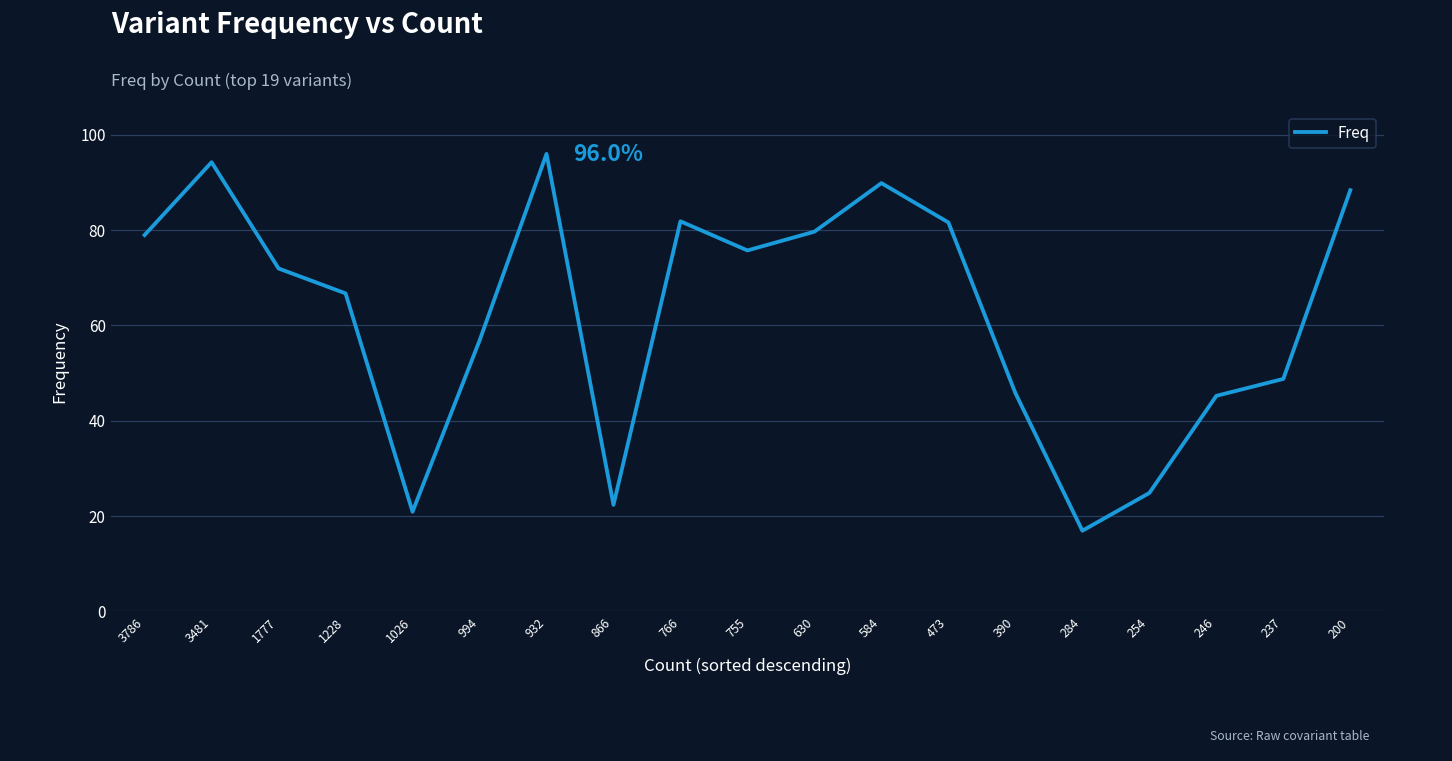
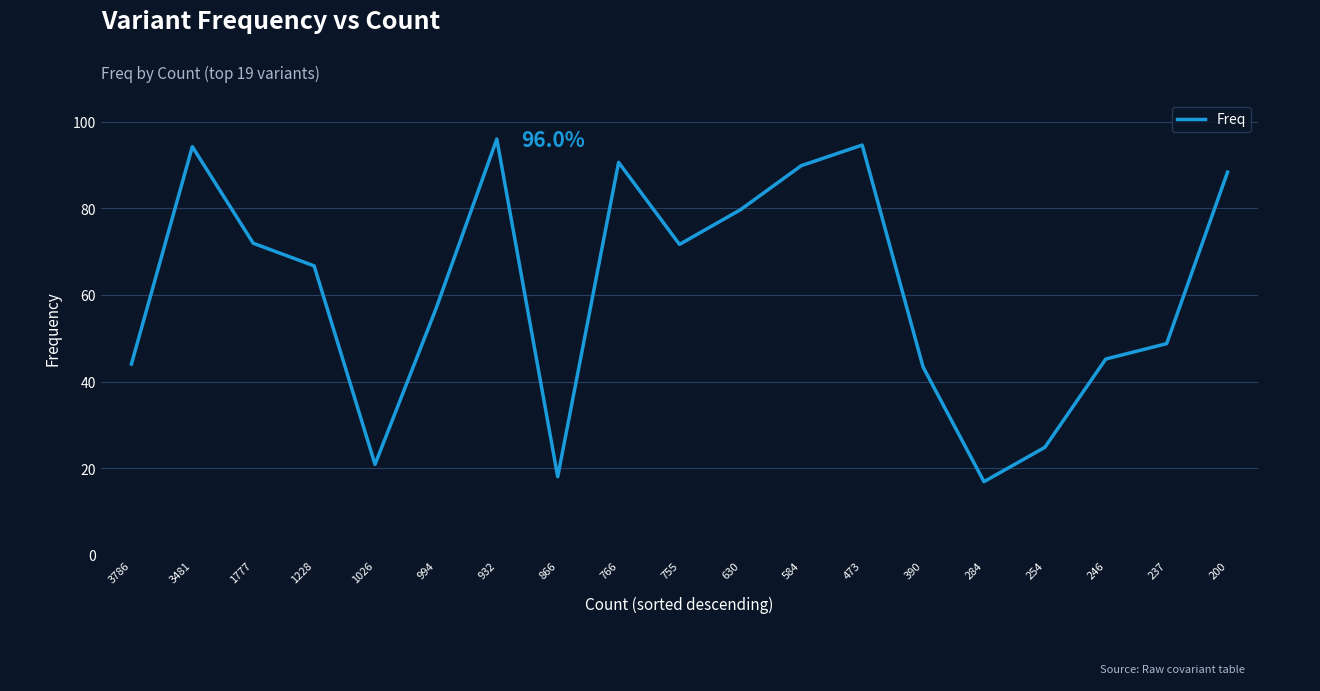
  {
-   "3786": 79,
+   "3786": 44,
    "3481": 94,
    "1777": 72,
    "1228": 67,
    "1026": 21,
    "994": 57,
-   "866": 22,
-   "766": 82,
-   "755": 76,
+   "866": 18,
+   "766": 91,
+   "755": 72,
    "630": 80,
    "584": 90,
-   "473": 82,
-   "390": 46,
+   "473": 95,
+   "390": 43,
    "284": 17,
    "254": 25,
    "246": 45,
    "237": 49,
    "200": 88
  }
